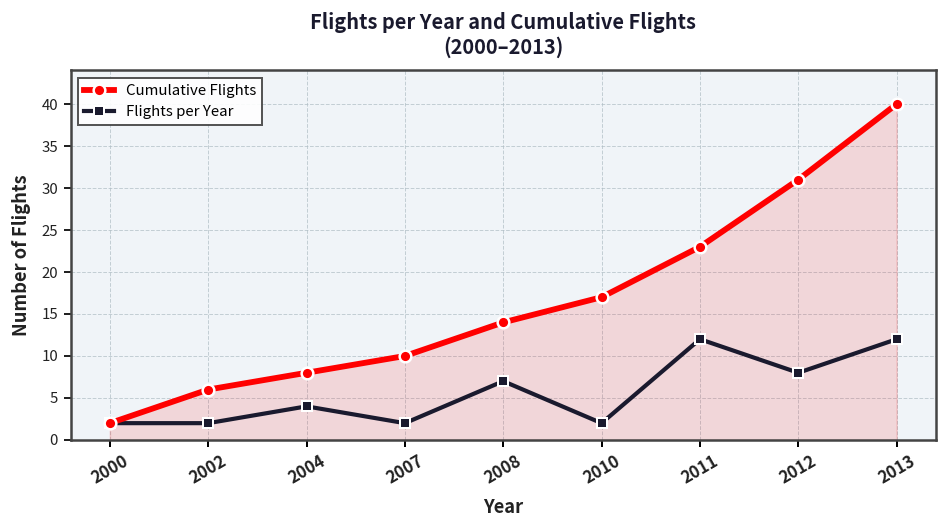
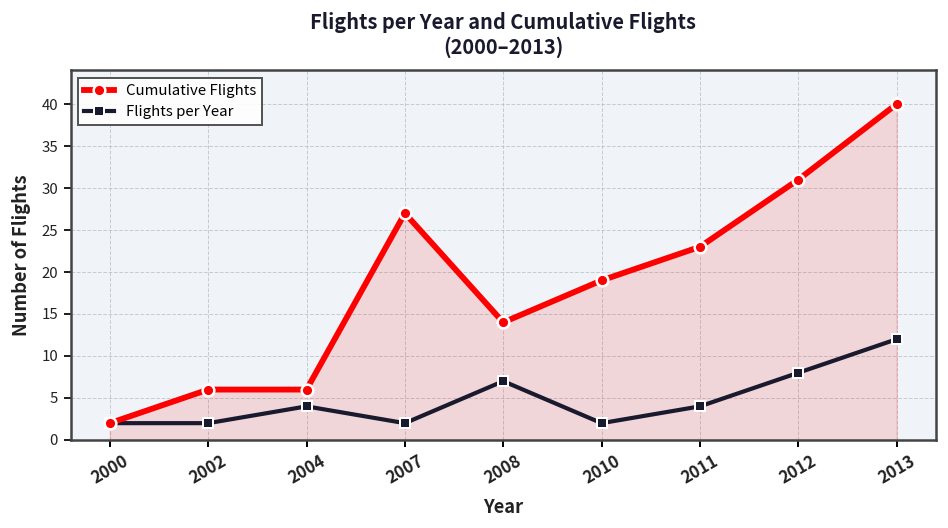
  {
    "Cumulative Flights": {
      "2002": 6,
-     "2004": 8,
-     "2007": 10,
+     "2004": 6,
+     "2007": 27,
      "2008": 14,
-     "2010": 17,
+     "2010": 19,
      "2011": 23,
      "2012": 31,
      "2013": 40
    },
    "Flights per Year": {
      "2002": 2,
      "2004": 4,
      "2007": 2,
      "2008": 7,
      "2010": 2,
-     "2011": 12,
+     "2011": 4,
      "2012": 8,
      "2013": 12
    }
  }
